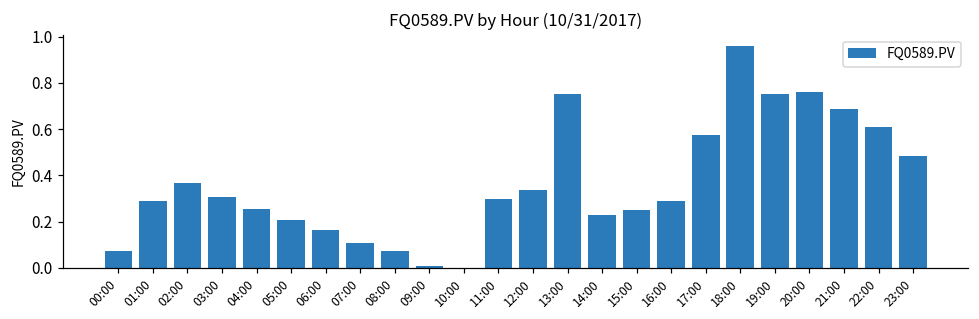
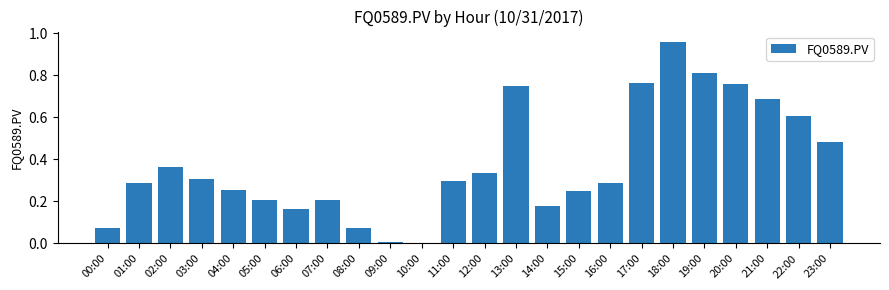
  {
    "00:00": 0.07,
    "01:00": 0.29,
    "02:00": 0.37,
    "03:00": 0.30,
    "04:00": 0.25,
    "05:00": 0.21,
    "06:00": 0.16,
-   "07:00": 0.11,
+   "07:00": 0.21,
    "08:00": 0.07,
    "10:00": 0.00,
    "11:00": 0.30,
    "12:00": 0.34,
    "13:00": 0.75,
-   "14:00": 0.23,
+   "14:00": 0.18,
    "15:00": 0.25,
    "16:00": 0.29,
-   "17:00": 0.58,
+   "17:00": 0.76,
    "18:00": 0.96,
-   "19:00": 0.75,
+   "19:00": 0.81,
    "20:00": 0.76,
    "21:00": 0.69,
    "22:00": 0.61,
    "23:00": 0.48
  }
